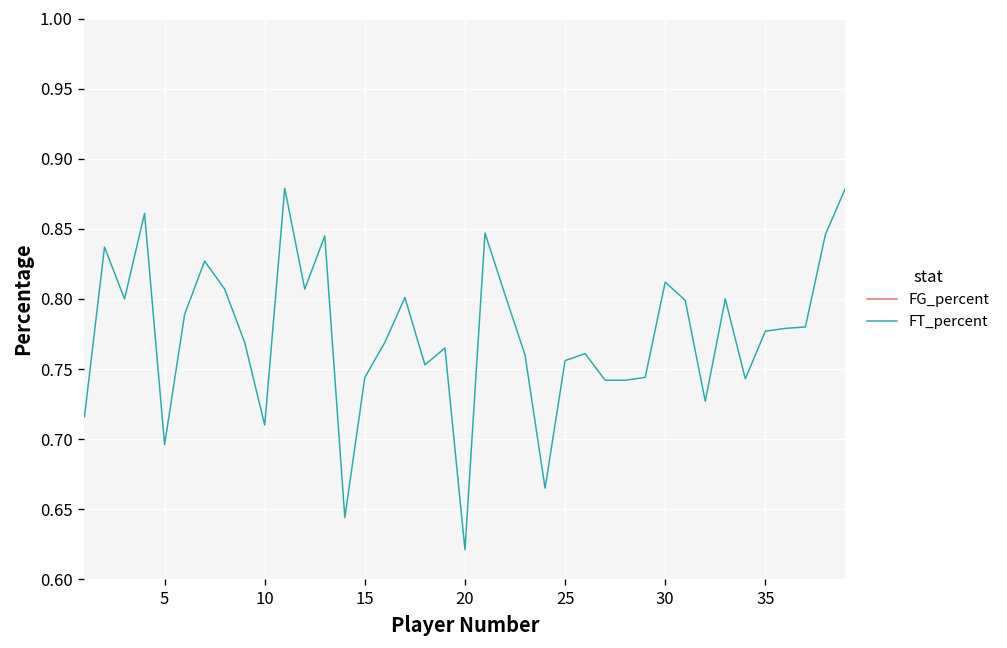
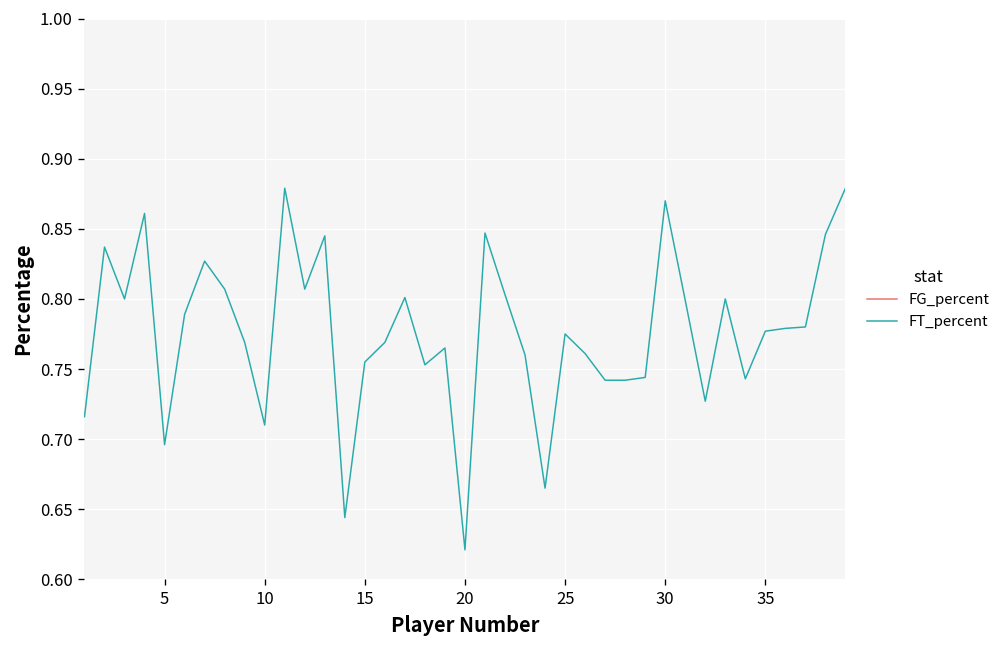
  {
    "FT_percent": {
      "5": 0.696,
      "10": 0.710,
-     "15": 0.744,
+     "15": 0.755,
      "20": 0.621,
-     "25": 0.756,
-     "30": 0.812,
+     "25": 0.775,
+     "30": 0.870,
      "35": 0.777
    }
  }
